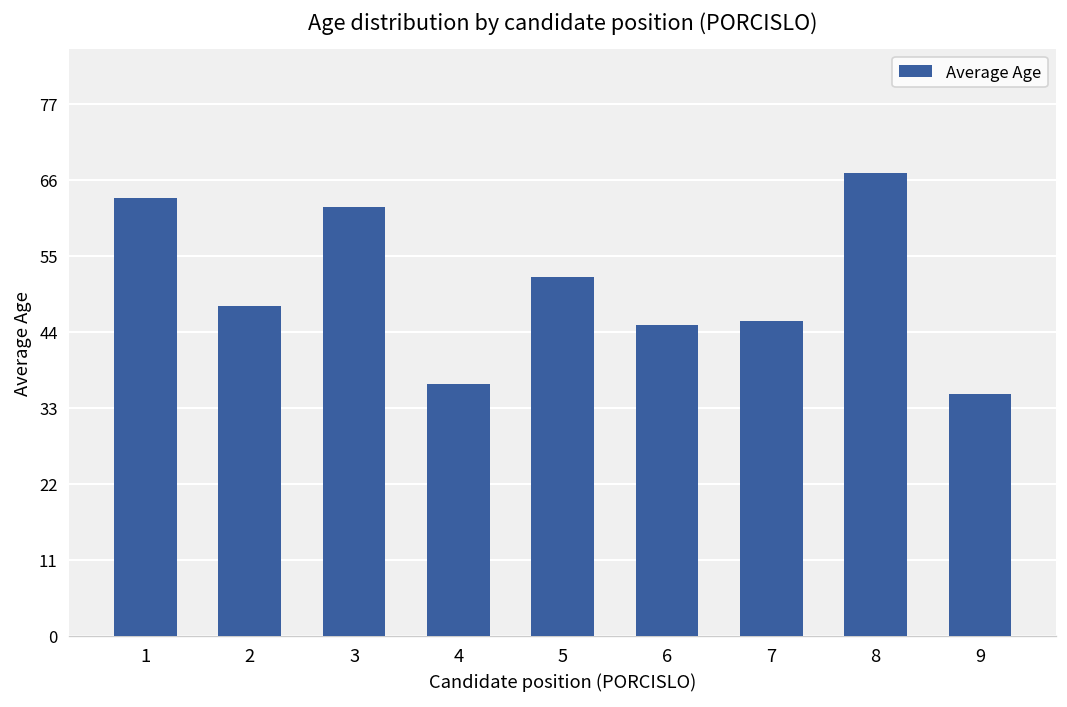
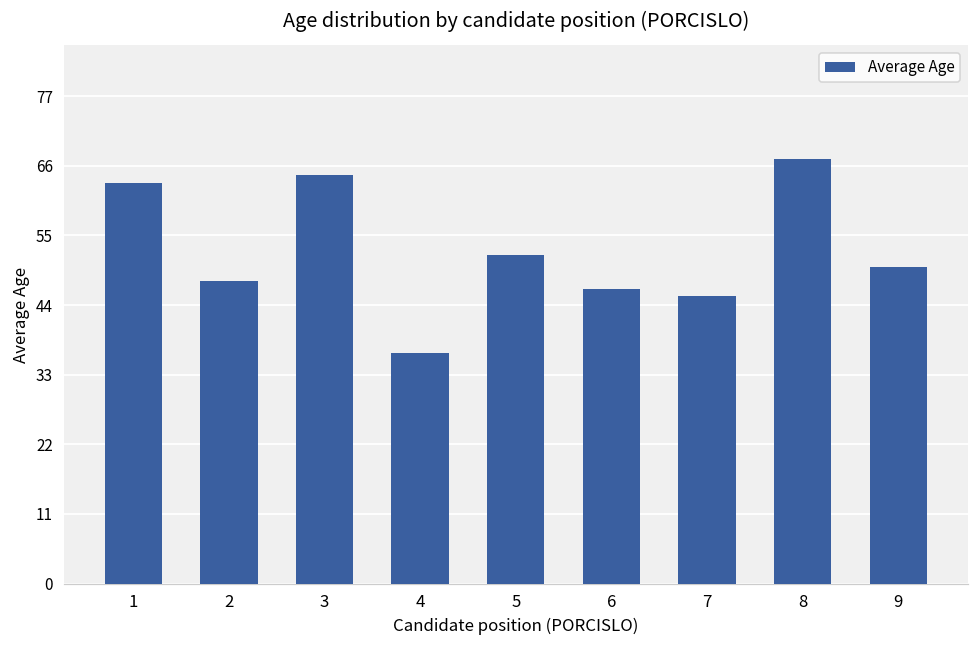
  {
    "1": 63,
    "2": 48,
-   "3": 62,
+   "3": 65,
    "4": 37,
    "5": 52,
-   "6": 45,
+   "6": 47,
    "7": 46,
    "8": 67,
-   "9": 35
+   "9": 50
  }
